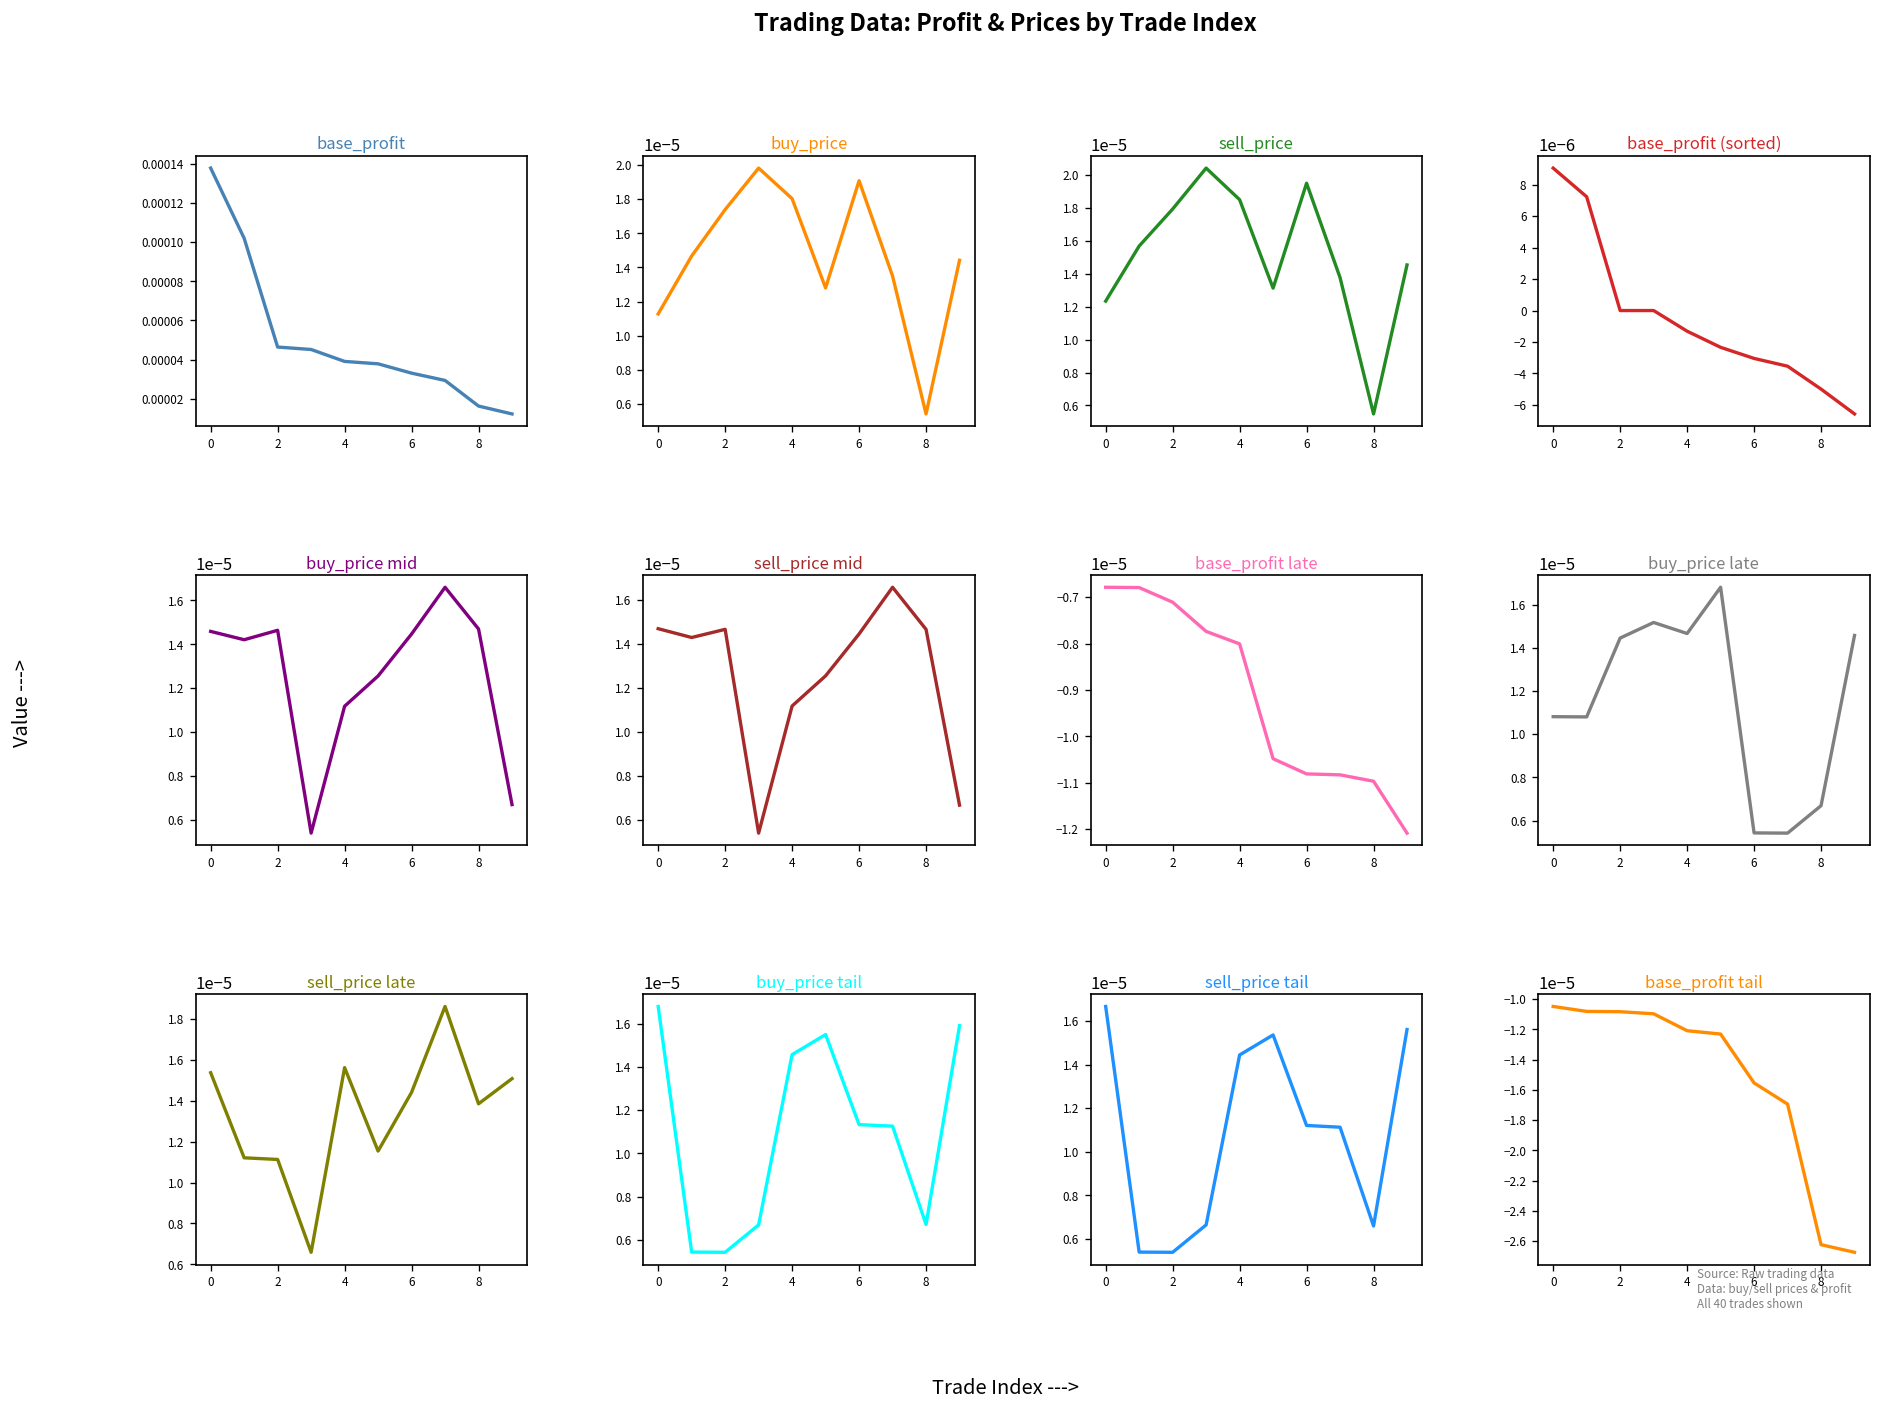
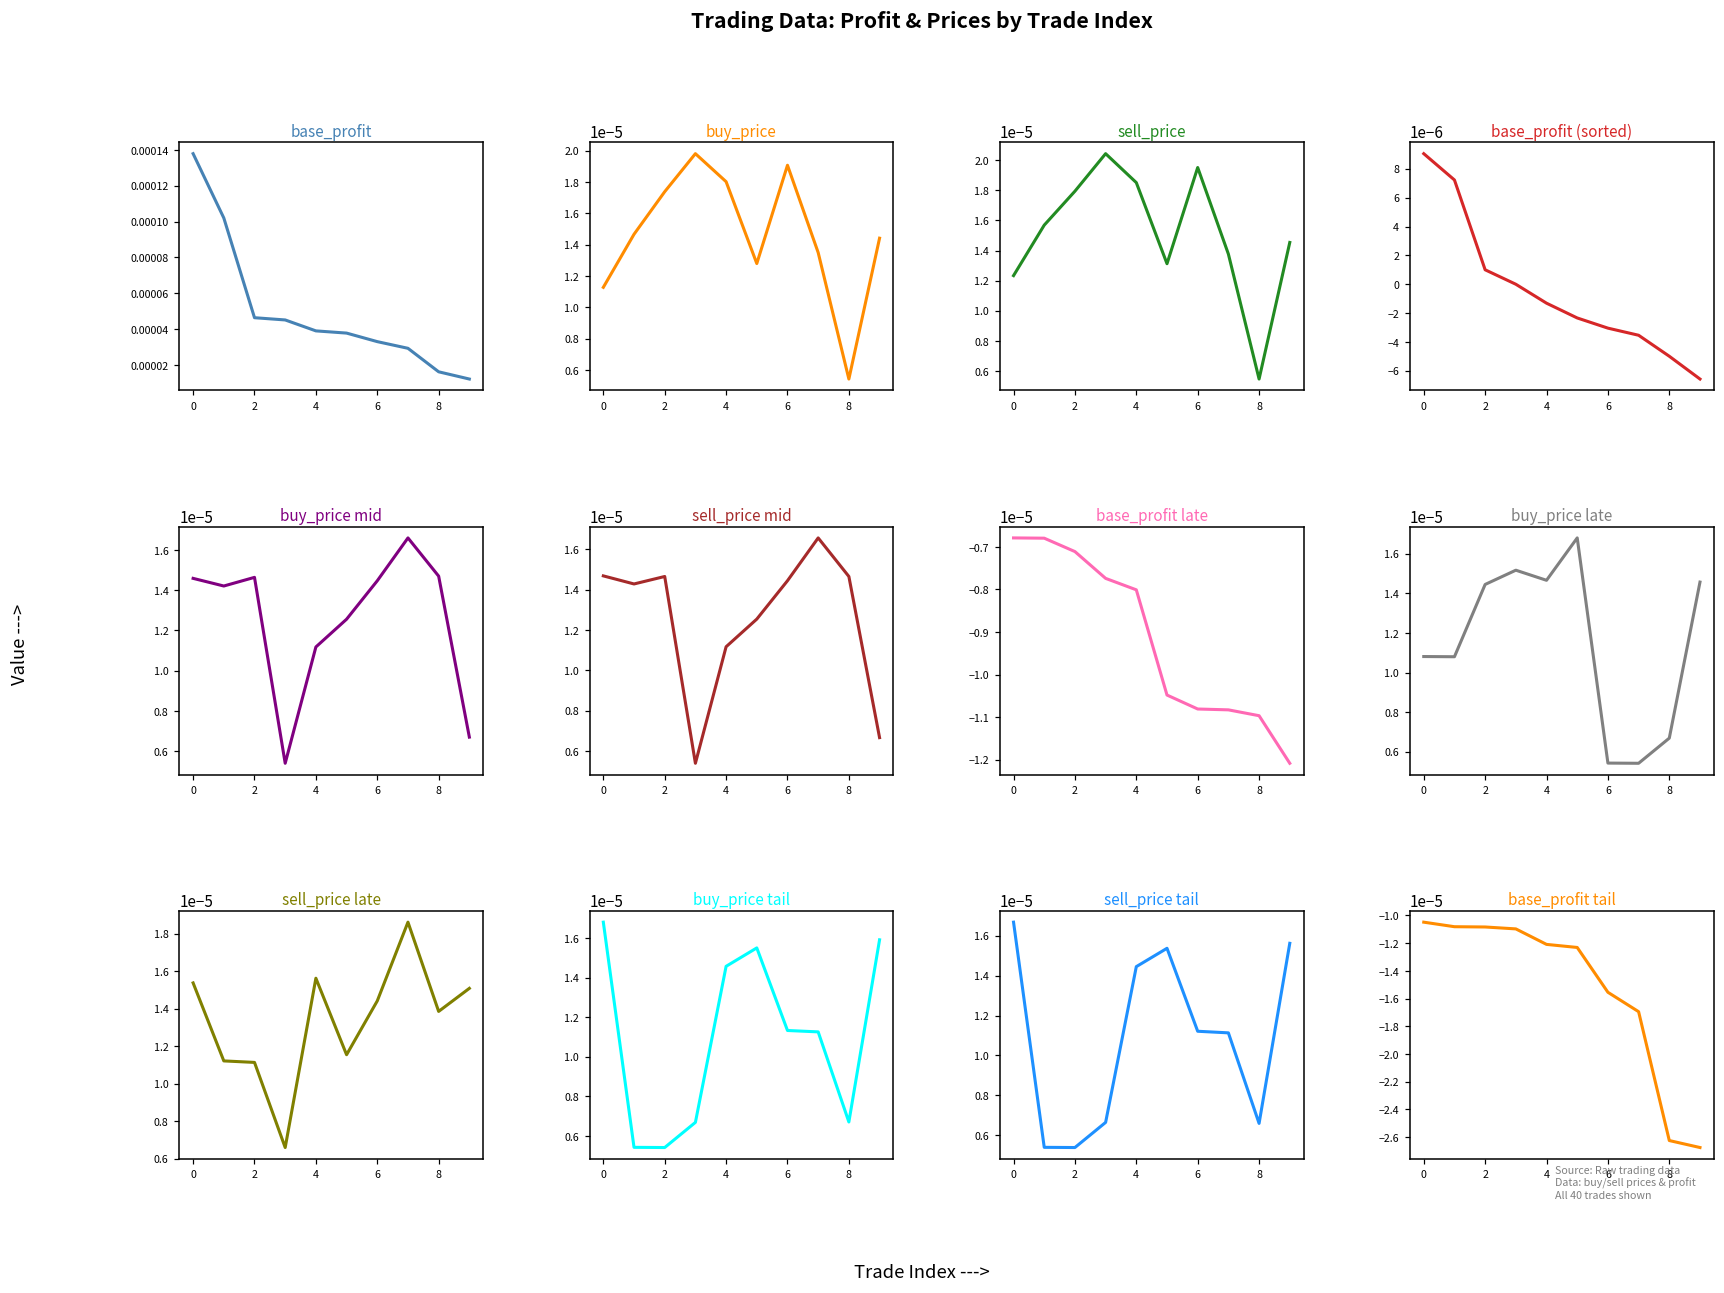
  {
    "base_profit": {
      "0": 0.000138,
      "2": 0.000046,
      "4": 0.000039,
      "6": 0.000033,
      "8": 0.000016
    },
    "buy_price": {
      "0": 0.0000113,
      "2": 0.0000174,
      "4": 0.0000180,
      "6": 0.0000191,
      "8": 0.0000054
    },
    "sell_price": {
      "0": 0.0000123,
      "2": 0.0000179,
      "4": 0.0000185,
      "6": 0.0000195,
      "8": 0.0000055
    },
    "base_profit (sorted)": {
      "0": 0.000009,
-     "2": 0.000000,
+     "2": 0.000001,
      "4": -0.0000013,
      "6": -0.000003,
      "8": -0.000005
    },
    "buy_price mid": {
      "0": 0.0000146,
      "2": 0.0000146,
      "4": 0.0000112,
      "6": 0.0000145,
      "8": 0.0000147
    },
    "sell_price mid": {
      "0": 0.0000147,
      "2": 0.0000147,
      "4": 0.0000112,
      "6": 0.0000144,
      "8": 0.0000147
    },
    "base_profit late": {
      "0": -0.0000068,
      "2": -0.0000071,
      "4": -0.0000080,
      "6": -0.0000108,
      "8": -0.0000110
    },
    "buy_price late": {
      "0": 0.0000108,
      "2": 0.0000145,
      "4": 0.0000147,
      "6": 0.0000054,
      "8": 0.0000067
    },
    "sell_price late": {
      "0": 0.0000154,
      "2": 0.0000111,
      "4": 0.0000156,
      "6": 0.0000144,
      "8": 0.0000139
    },
    "buy_price tail": {
      "0": 0.0000168,
      "2": 0.0000054,
      "4": 0.0000146,
      "6": 0.0000113,
      "8": 0.0000067
    },
    "sell_price tail": {
      "0": 0.0000167,
      "2": 0.0000054,
      "4": 0.0000145,
      "6": 0.0000112,
      "8": 0.0000066
    },
    "base_profit tail": {
      "0": -0.0000105,
      "2": -0.0000108,
      "4": -0.0000121,
      "6": -0.0000155,
      "8": -0.0000262
    }
  }
